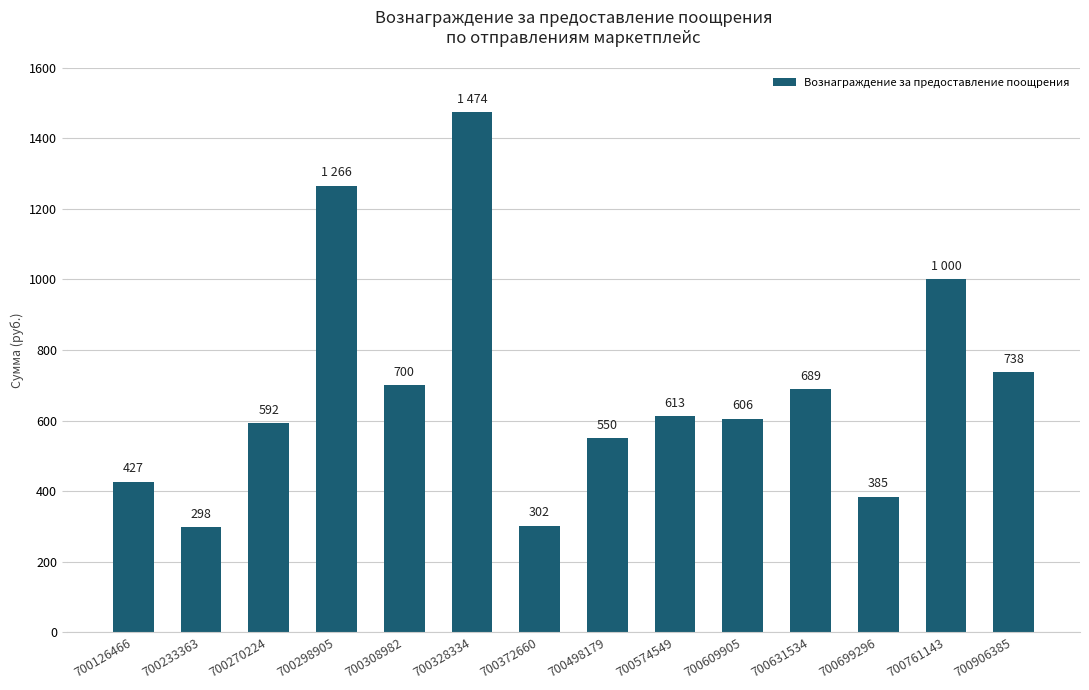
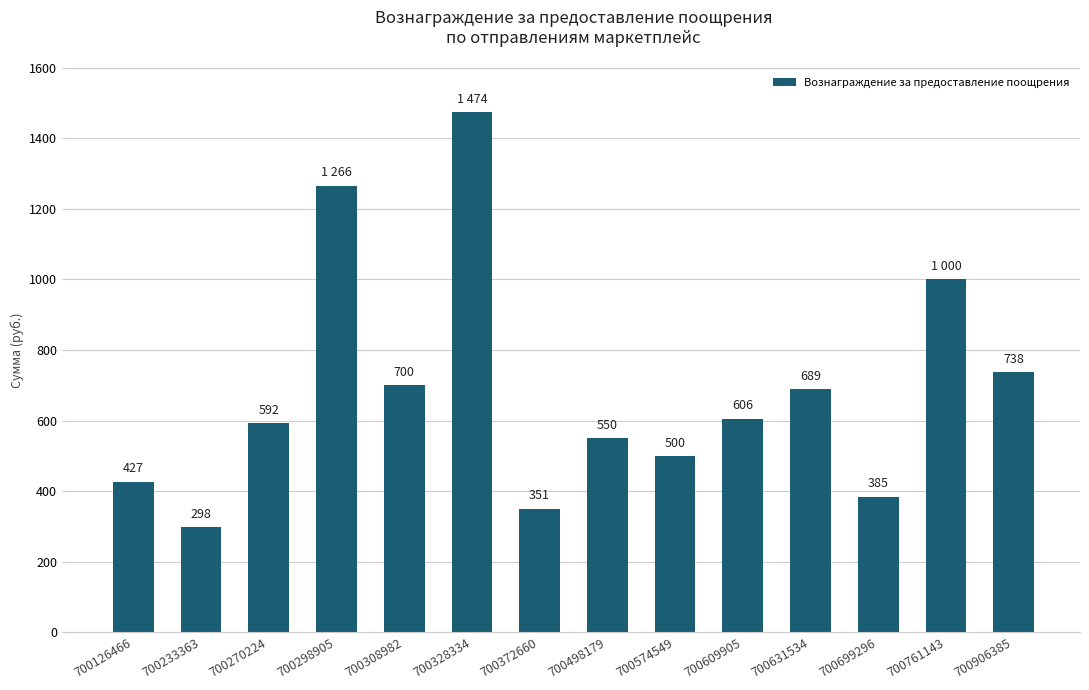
  {
    "700126466": 427,
    "700233363": 298,
    "700270224": 592,
    "700308982": 700,
-   "700372660": 302,
+   "700372660": 351,
    "700498179": 550,
-   "700574549": 613,
+   "700574549": 500,
    "700609905": 606,
    "700631534": 689,
    "700699296": 385,
    "700906385": 738
  }
